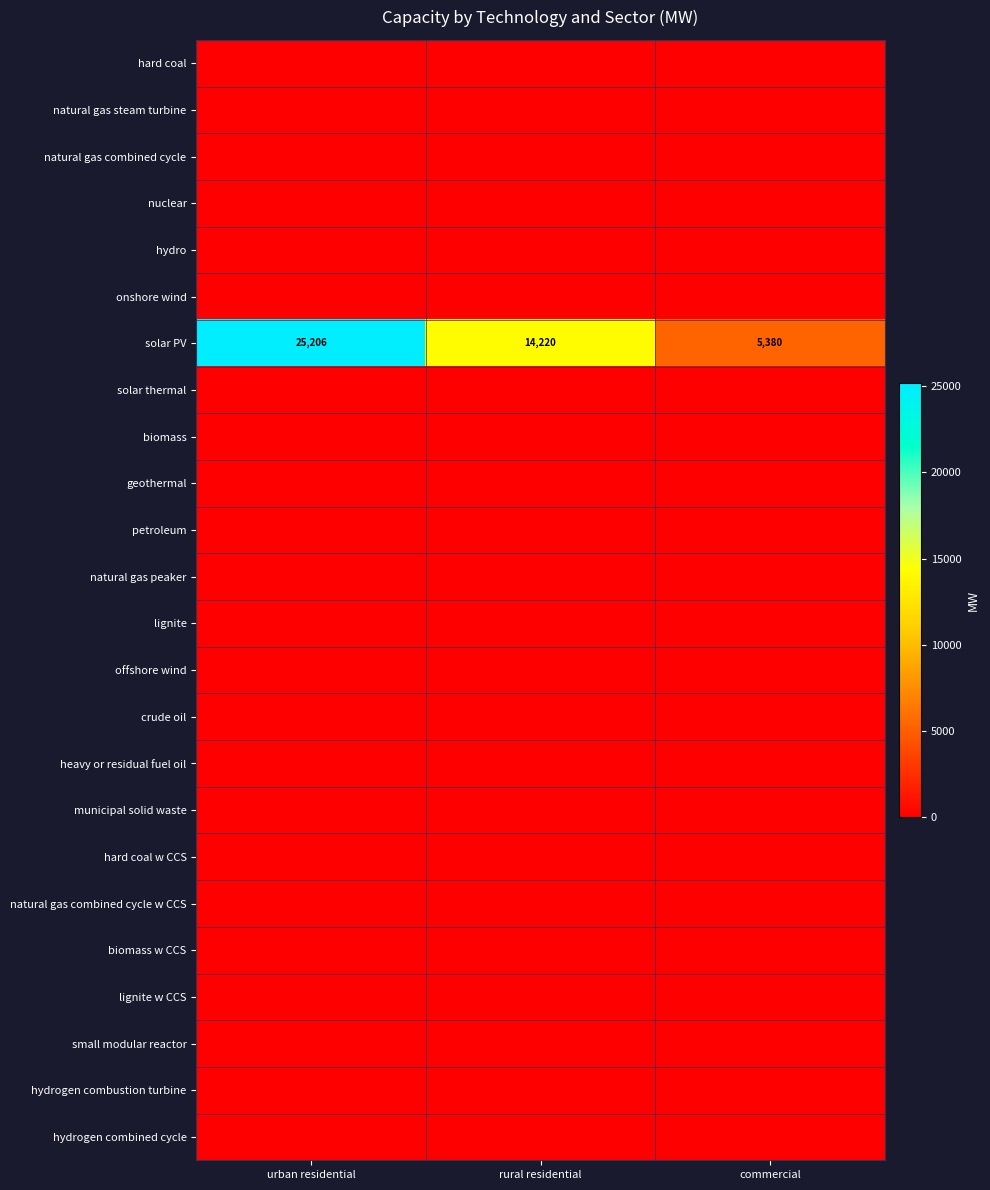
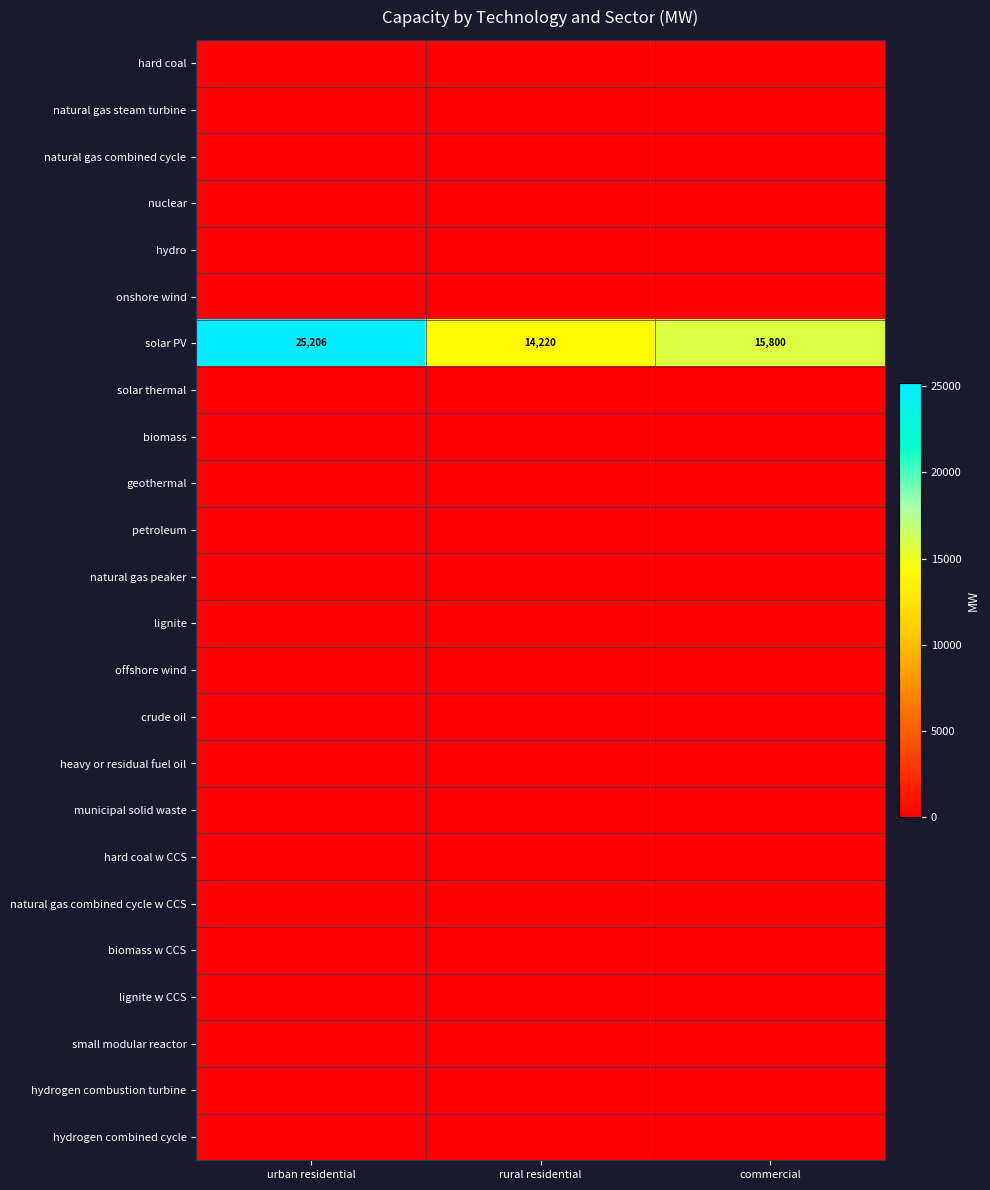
  {
    "solar PV": {
      "urban residential": "25,206",
      "rural residential": "14,220",
-     "commercial": "5,380"
+     "commercial": "15,800"
    }
  }
